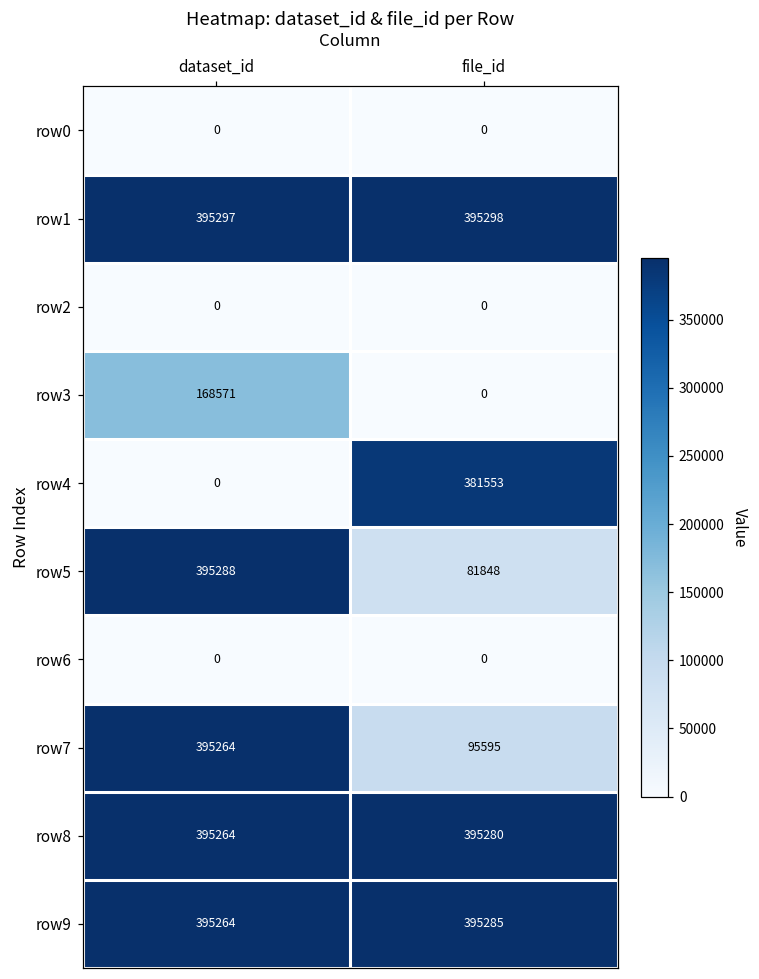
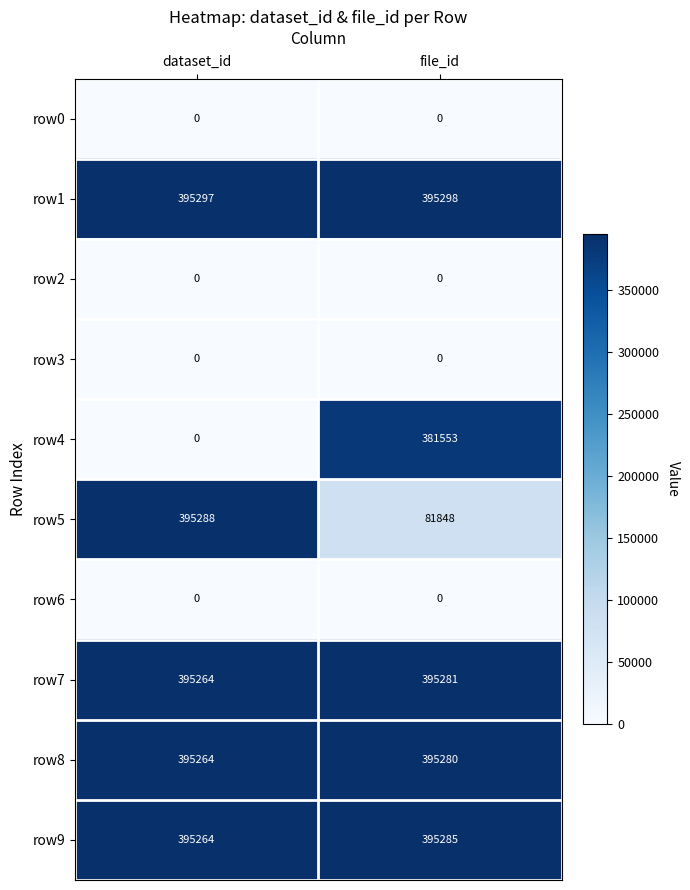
  {
    "row0": {
      "dataset_id": 0,
      "file_id": 0
    },
    "row1": {
      "dataset_id": 395297,
      "file_id": 395298
    },
    "row2": {
      "dataset_id": 0,
      "file_id": 0
    },
    "row3": {
-     "dataset_id": 168571,
+     "dataset_id": 0,
      "file_id": 0
    },
    "row4": {
      "dataset_id": 0,
      "file_id": 381553
    },
    "row5": {
      "dataset_id": 395288,
      "file_id": 81848
    },
    "row6": {
      "dataset_id": 0,
      "file_id": 0
    },
    "row7": {
      "dataset_id": 395264,
-     "file_id": 95595
+     "file_id": 395281
    },
    "row8": {
      "dataset_id": 395264,
      "file_id": 395280
    },
    "row9": {
      "dataset_id": 395264,
      "file_id": 395285
    }
  }
